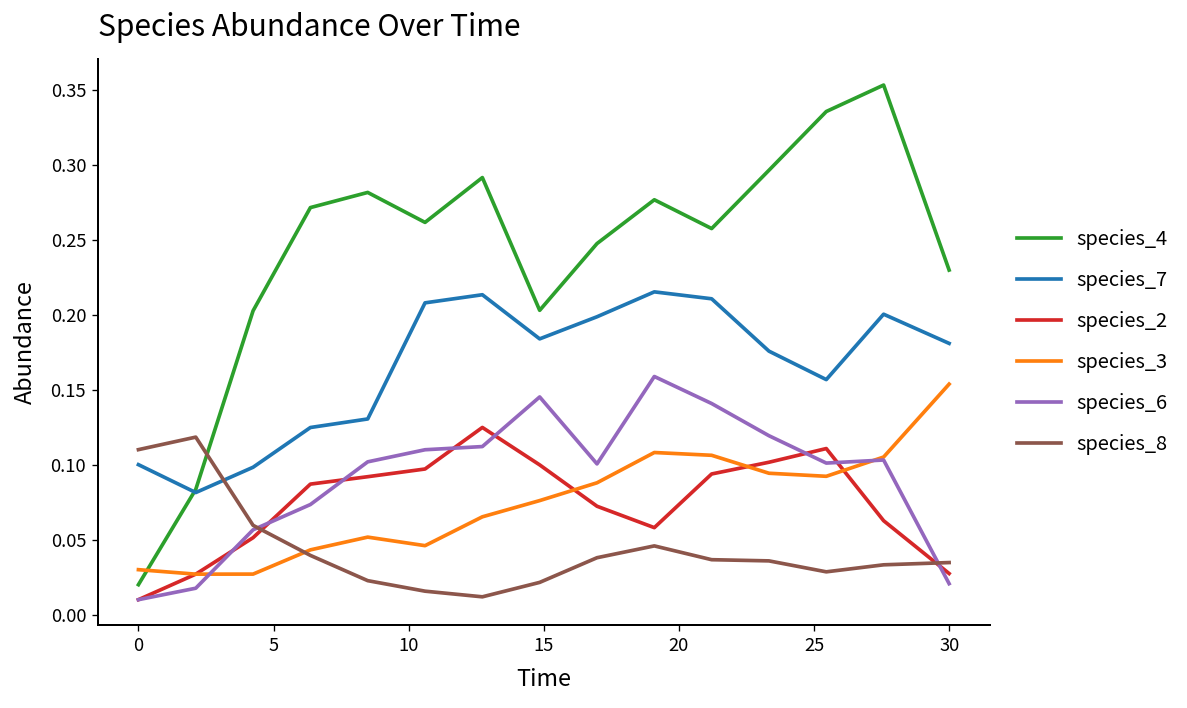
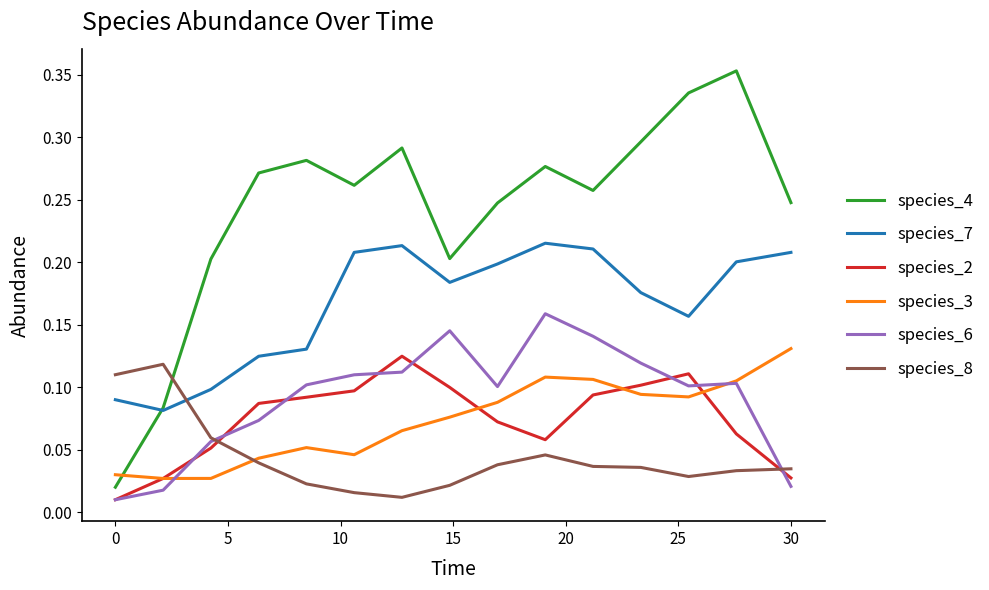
  {
    "species_4": {
      "0": 0.020,
-     "30": 0.230
+     "30": 0.248
    },
    "species_7": {
-     "0": 0.10,
-     "30": 0.181
+     "0": 0.09,
+     "30": 0.208
    },
    "species_2": {
      "30": 0.027
    },
    "species_3": {
      "0": 0.030,
-     "30": 0.154
+     "30": 0.131
    },
    "species_6": {
      "30": 0.021
    },
    "species_8": {
      "0": 0.110,
      "30": 0.035
    }
  }
